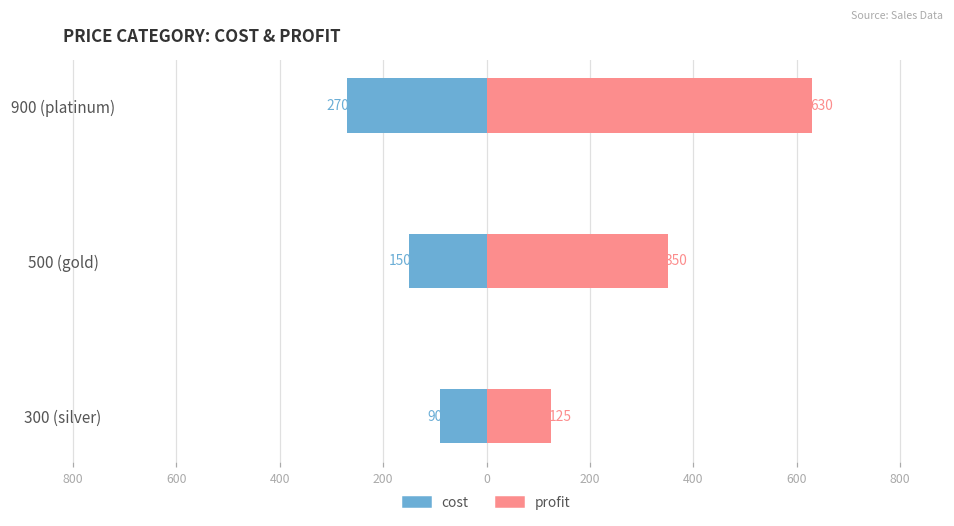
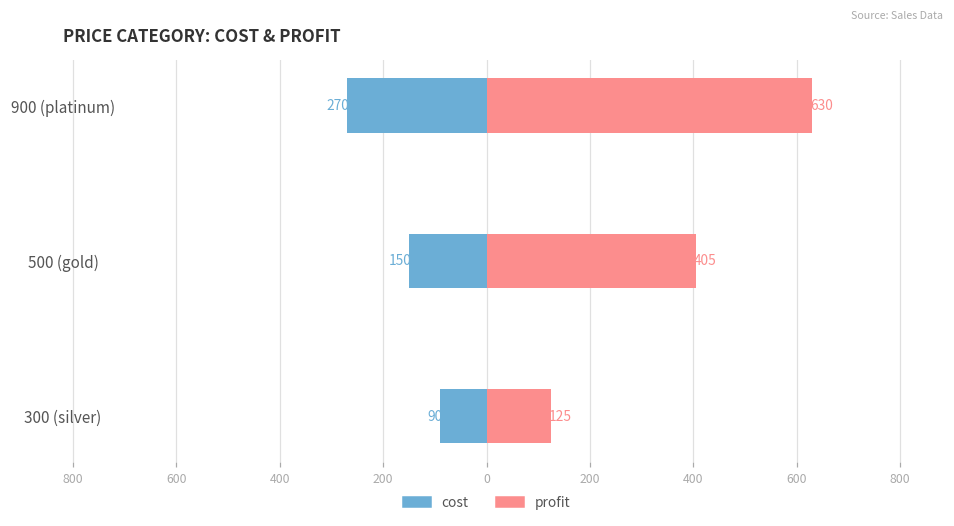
  {
    "profit": {
      "900 (platinum)": 630,
-     "500 (gold)": 350,
+     "500 (gold)": 405,
      "300 (silver)": 125
    }
  }
